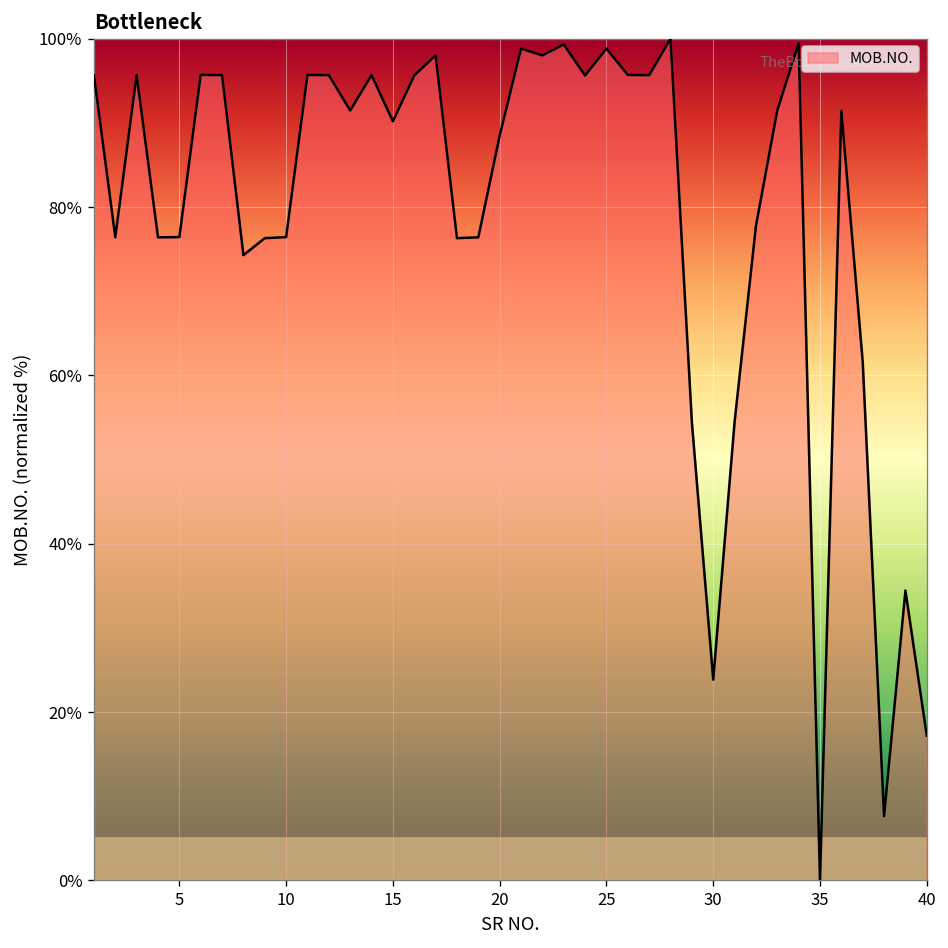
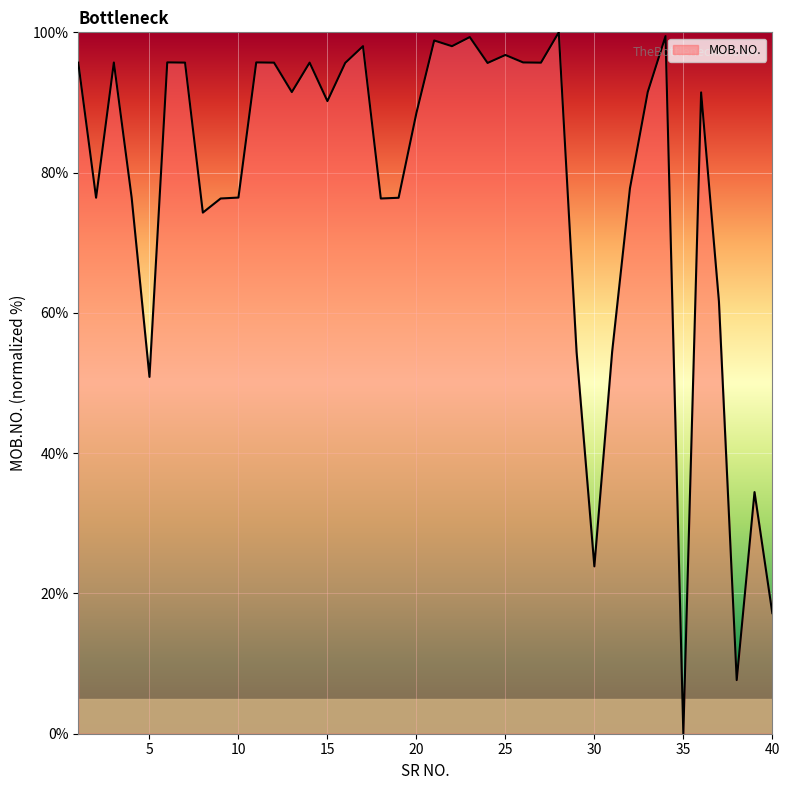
  {
-   "5": "76%",
+   "5": "51%",
    "10": "76%",
    "15": "90%",
    "20": "88%",
-   "25": "99%",
+   "25": "97%",
    "30": "24%",
    "40": "17%"
  }
